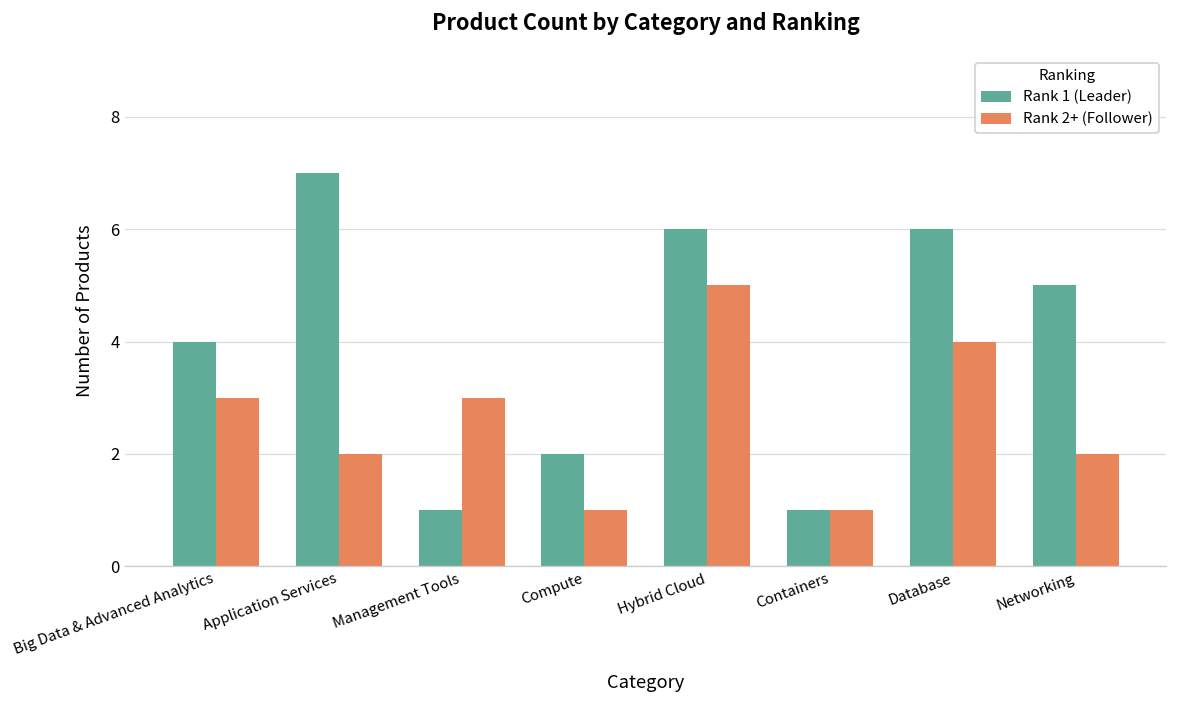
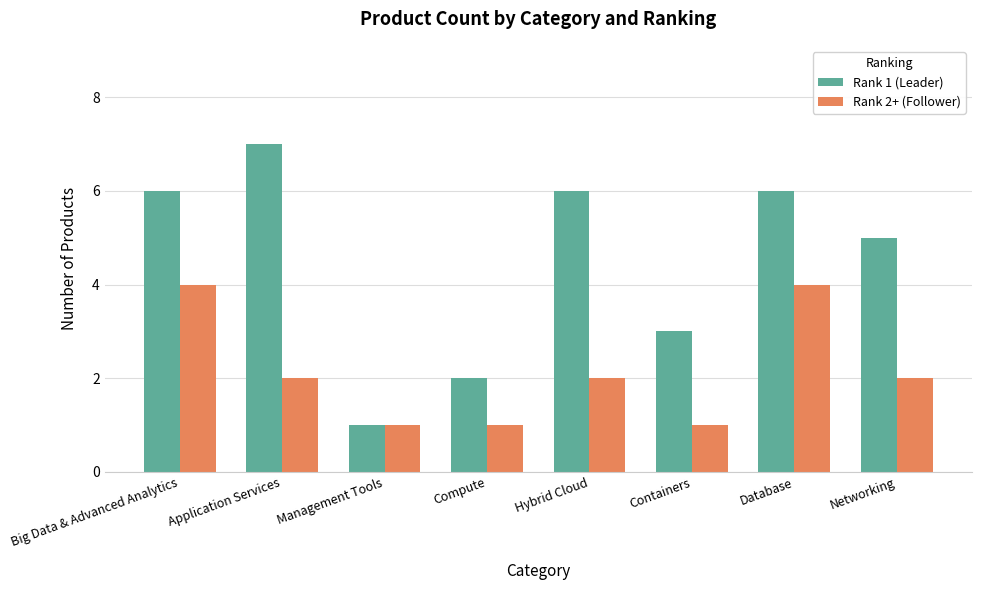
  {
    "Rank 1 (Leader)": {
-     "Big Data & Advanced Analytics": 4,
+     "Big Data & Advanced Analytics": 6,
      "Application Services": 7,
      "Management Tools": 1,
      "Compute": 2,
      "Hybrid Cloud": 6,
-     "Containers": 1,
+     "Containers": 3,
      "Database": 6,
      "Networking": 5
    },
    "Rank 2+ (Follower)": {
-     "Big Data & Advanced Analytics": 3,
+     "Big Data & Advanced Analytics": 4,
      "Application Services": 2,
-     "Management Tools": 3,
+     "Management Tools": 1,
      "Compute": 1,
-     "Hybrid Cloud": 5,
+     "Hybrid Cloud": 2,
      "Containers": 1,
      "Database": 4,
      "Networking": 2
    }
  }
